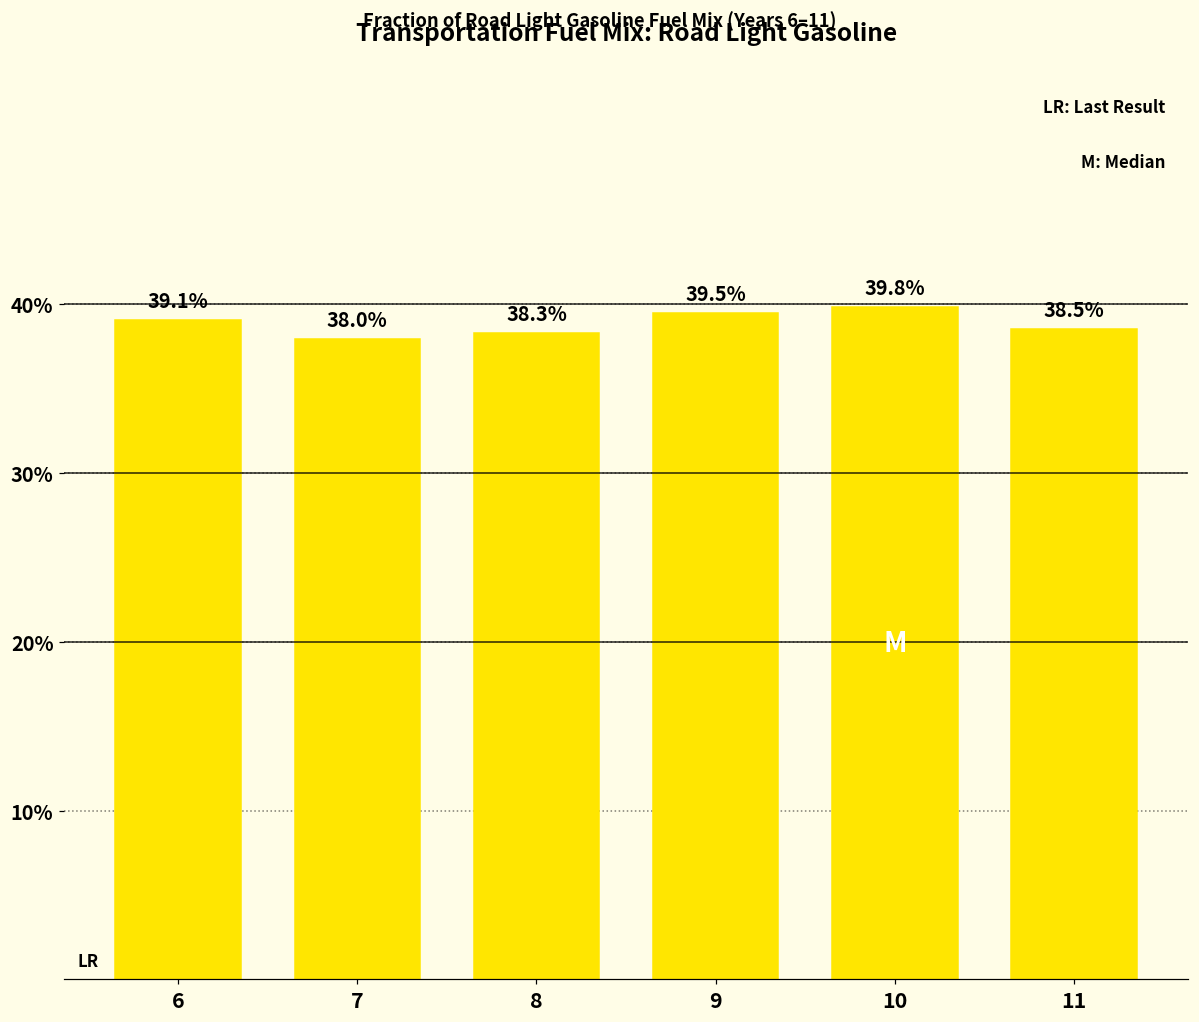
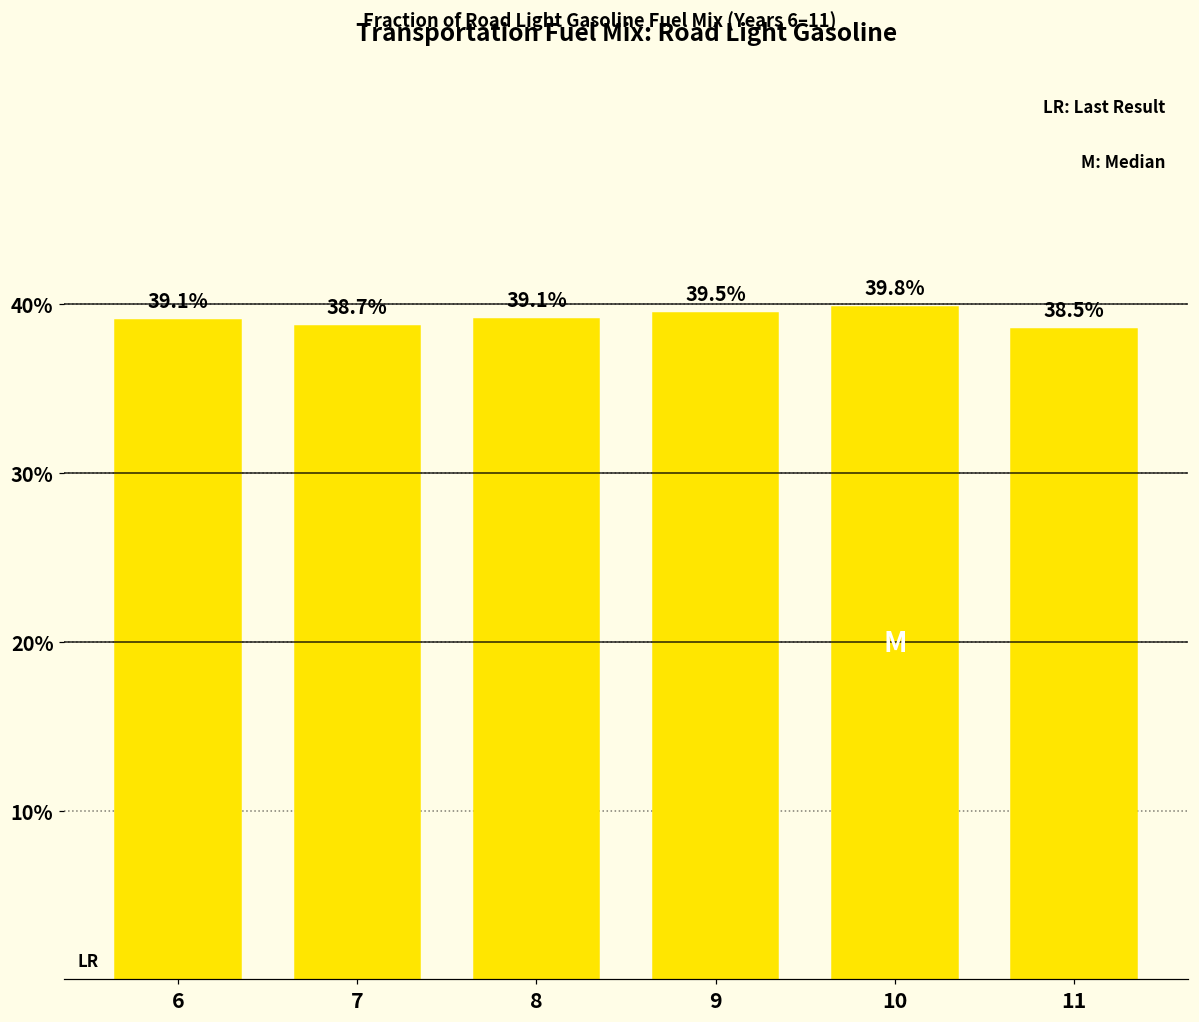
  {
    "6": "39.1%",
-   "7": "38.0%",
-   "8": "38.3%",
+   "7": "38.7%",
+   "8": "39.1%",
    "9": "39.5%",
    "10": "39.8%",
    "11": "38.5%"
  }
